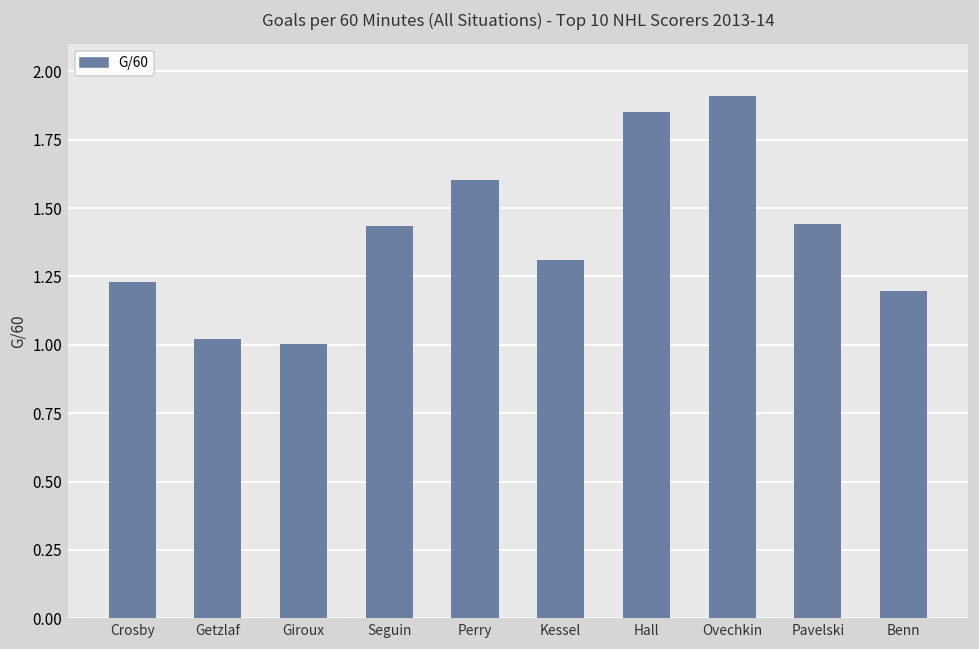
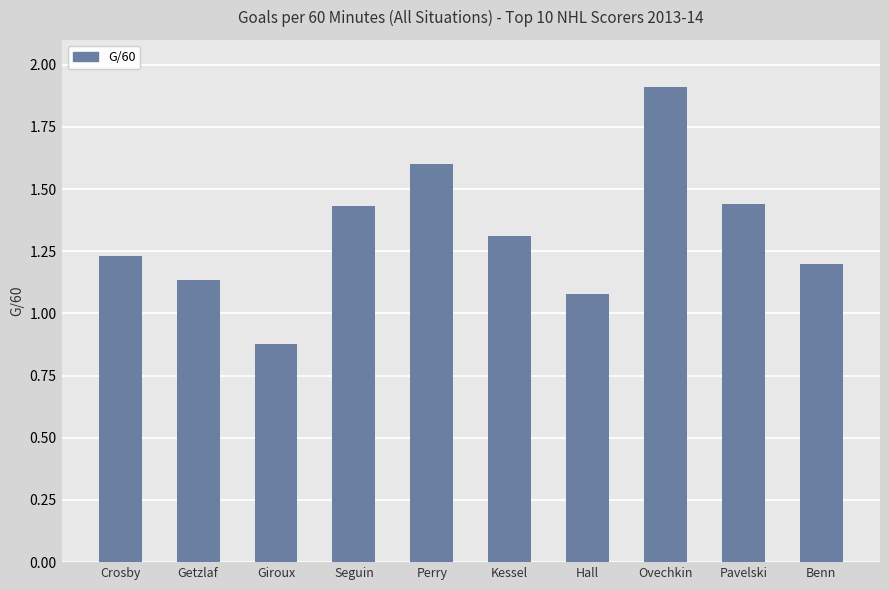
  {
    "Crosby": 1.23,
-   "Getzlaf": 1.02,
-   "Giroux": 1.00,
+   "Getzlaf": 1.14,
+   "Giroux": 0.88,
    "Seguin": 1.43,
    "Perry": 1.60,
    "Kessel": 1.31,
-   "Hall": 1.85,
+   "Hall": 1.08,
    "Ovechkin": 1.91,
    "Pavelski": 1.44,
    "Benn": 1.20
  }
